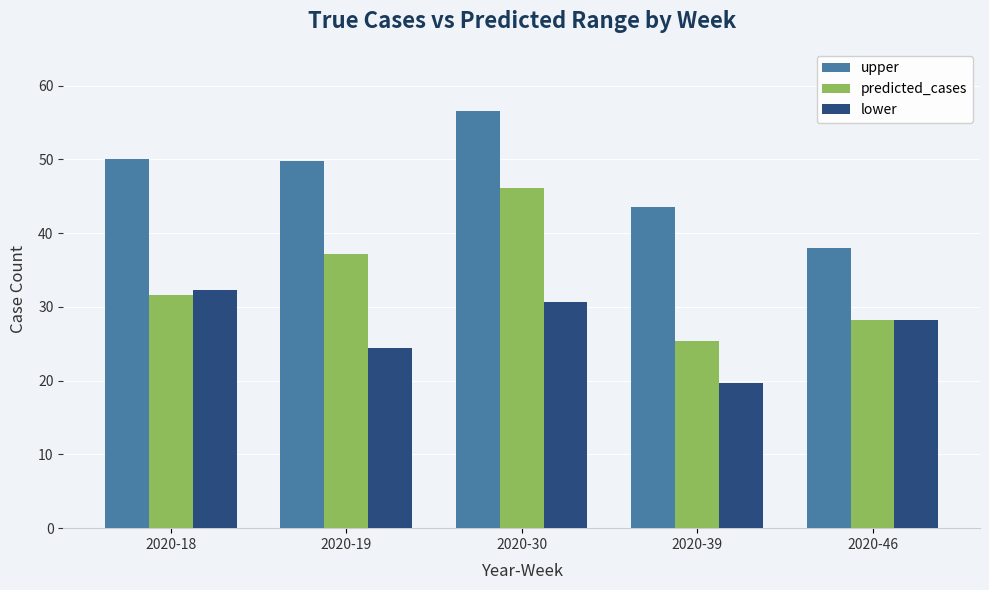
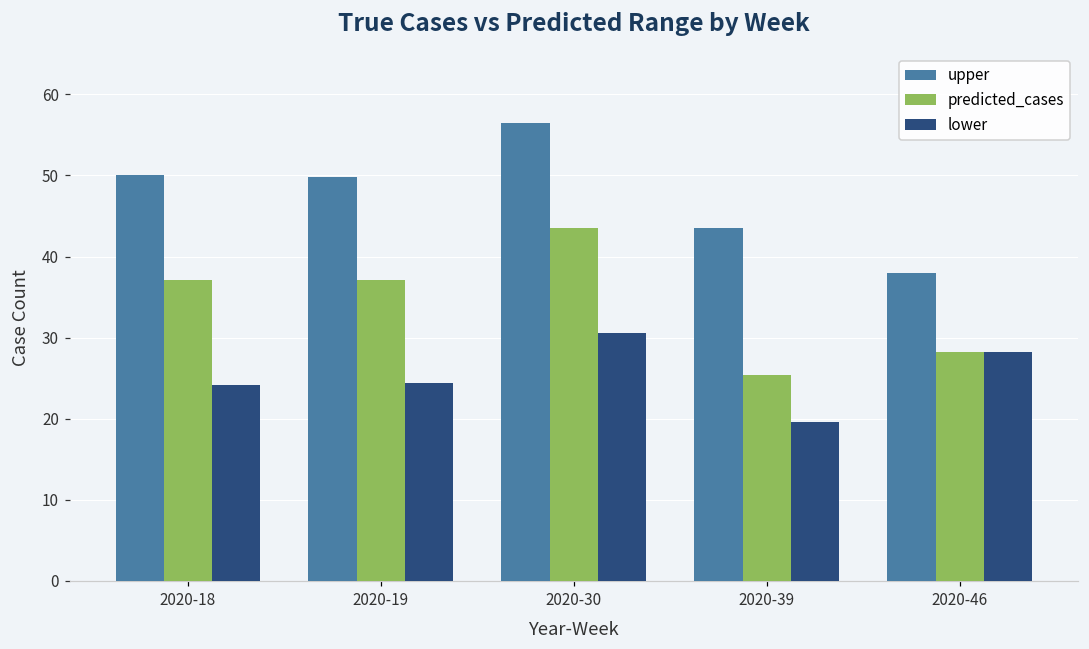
  {
    "upper": {
      "2020-18": 50,
      "2020-19": 50,
      "2020-30": 57,
      "2020-39": 44,
      "2020-46": 38
    },
    "predicted_cases": {
-     "2020-18": 32,
+     "2020-18": 37,
      "2020-19": 37,
-     "2020-30": 46,
+     "2020-30": 44,
      "2020-39": 25,
      "2020-46": 28
    },
    "lower": {
-     "2020-18": 32,
+     "2020-18": 24,
      "2020-19": 24,
      "2020-30": 31,
      "2020-39": 20,
      "2020-46": 28
    }
  }
